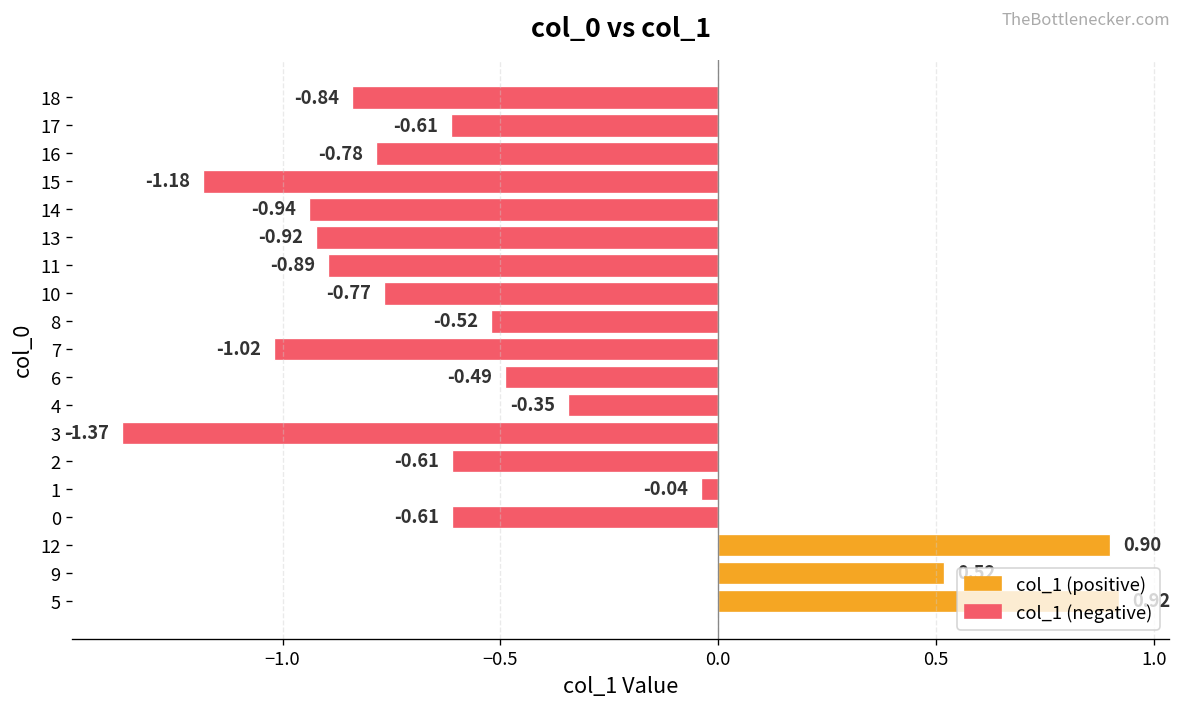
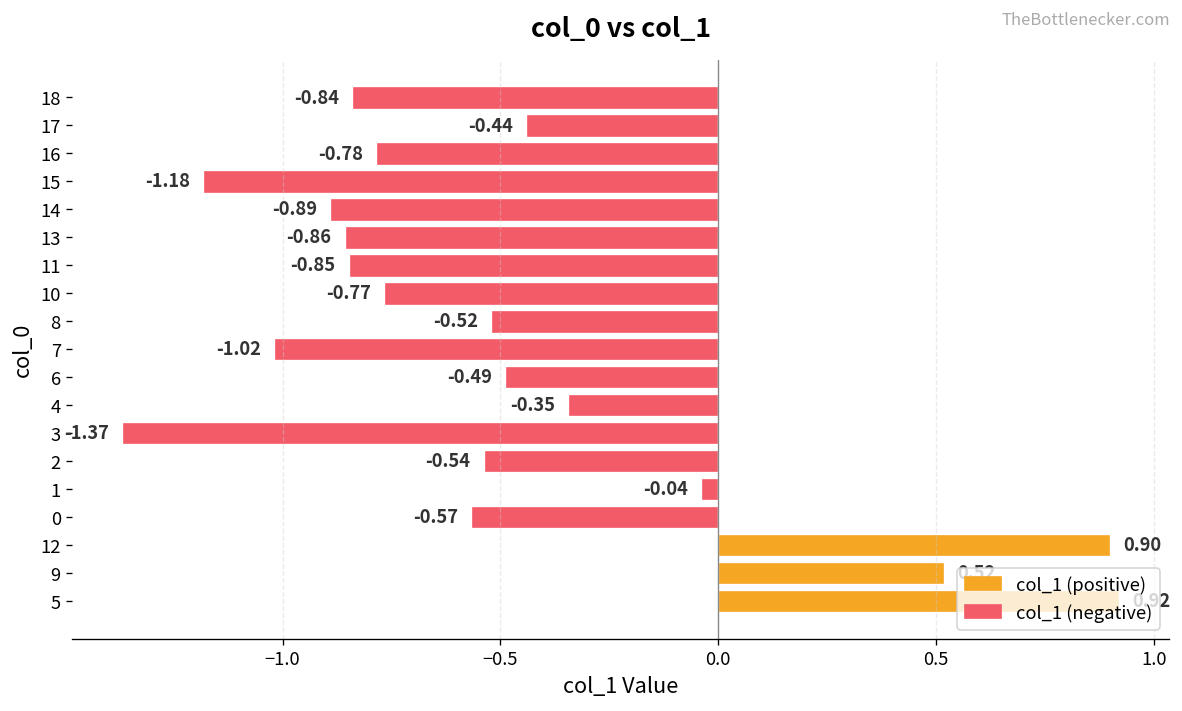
  {
    "col_1 (positive)": {
      "12": 0.90
    },
    "col_1 (negative)": {
      "18": -0.84,
-     "17": -0.61,
+     "17": -0.44,
      "16": -0.78,
      "15": -1.18,
-     "14": -0.94,
-     "13": -0.92,
-     "11": -0.89,
+     "14": -0.89,
+     "13": -0.86,
+     "11": -0.85,
      "10": -0.77,
      "8": -0.52,
      "7": -1.02,
      "6": -0.49,
      "4": -0.35,
      "3": -1.37,
-     "2": -0.61,
+     "2": -0.54,
      "1": -0.04,
-     "0": -0.61
+     "0": -0.57
    }
  }
